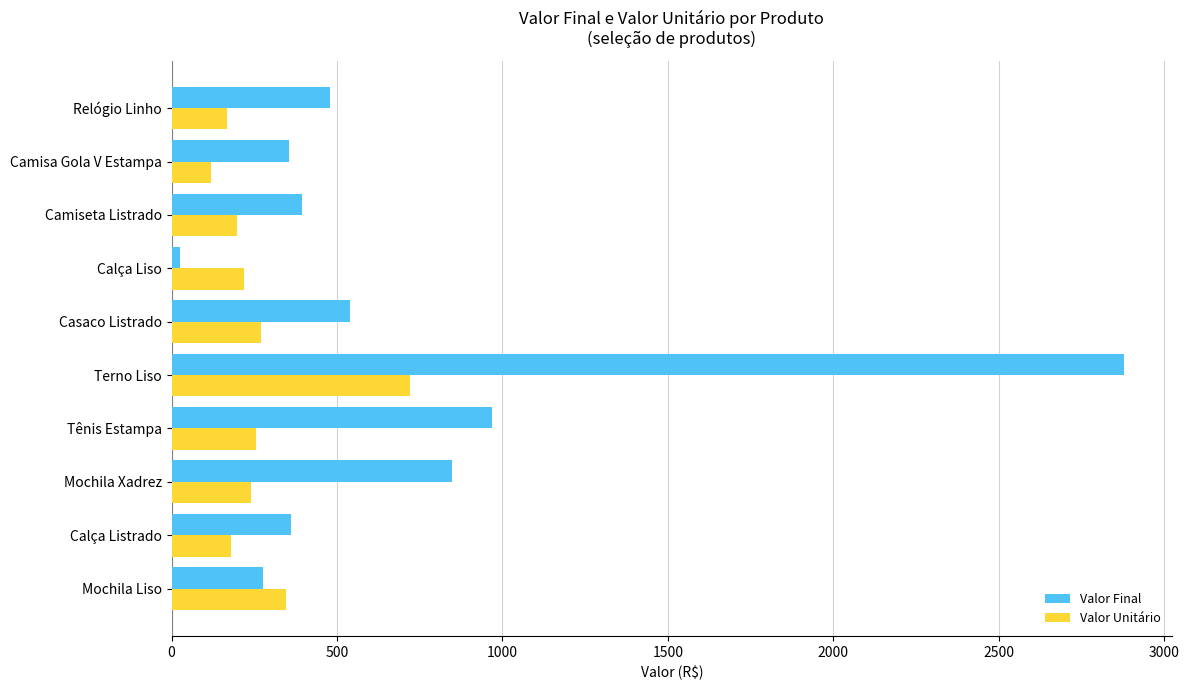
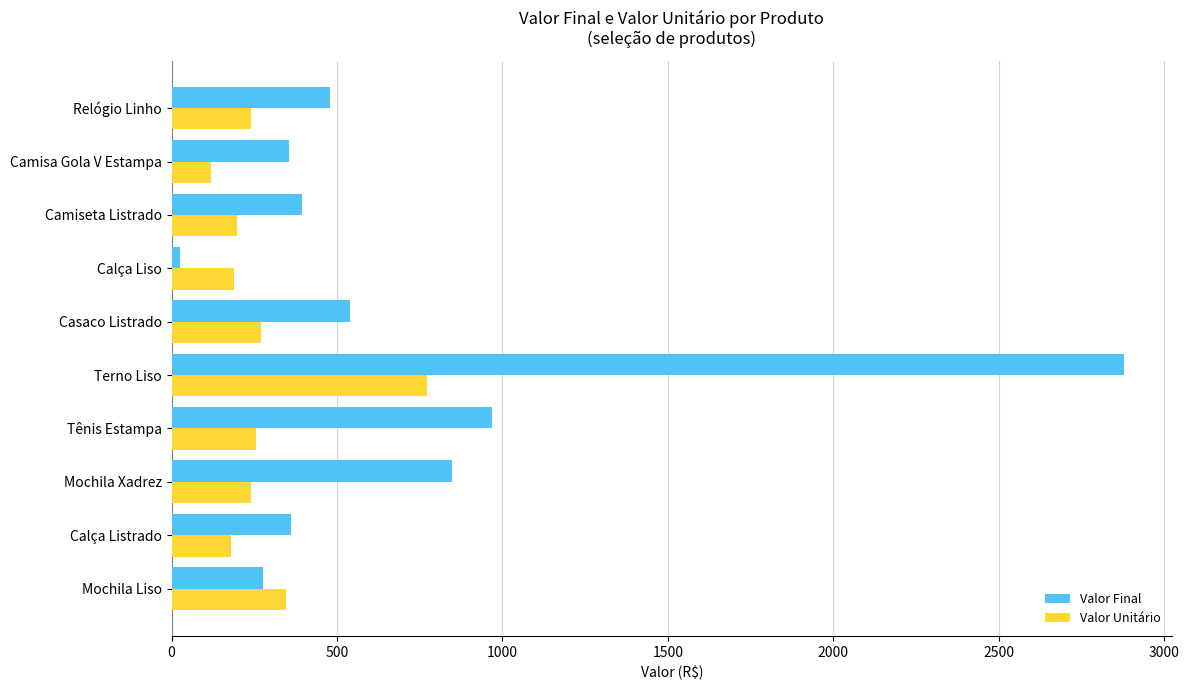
  {
    "Valor Final": {
      "Relógio Linho": 480,
      "Camisa Gola V Estampa": 350,
      "Camiseta Listrado": 390,
      "Calça Liso": 30,
      "Casaco Listrado": 540,
      "Terno Liso": 2880,
      "Tênis Estampa": 970,
      "Mochila Xadrez": 850,
      "Calça Listrado": 360,
      "Mochila Liso": 280
    },
    "Valor Unitário": {
-     "Relógio Linho": 170,
+     "Relógio Linho": 240,
      "Camisa Gola V Estampa": 120,
      "Camiseta Listrado": 200,
-     "Calça Liso": 220,
+     "Calça Liso": 190,
      "Casaco Listrado": 270,
-     "Terno Liso": 720,
+     "Terno Liso": 770,
      "Tênis Estampa": 260,
      "Mochila Xadrez": 240,
      "Calça Listrado": 180,
      "Mochila Liso": 350
    }
  }
